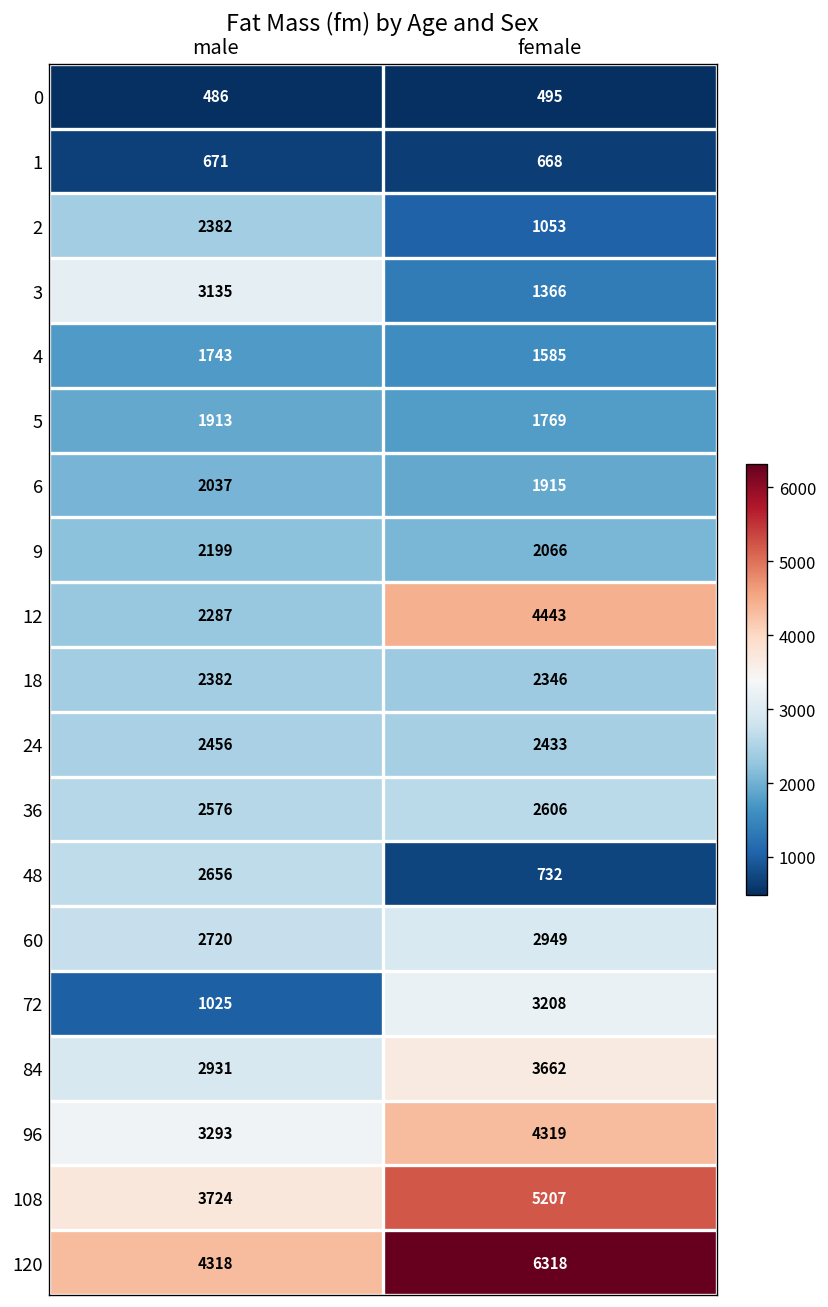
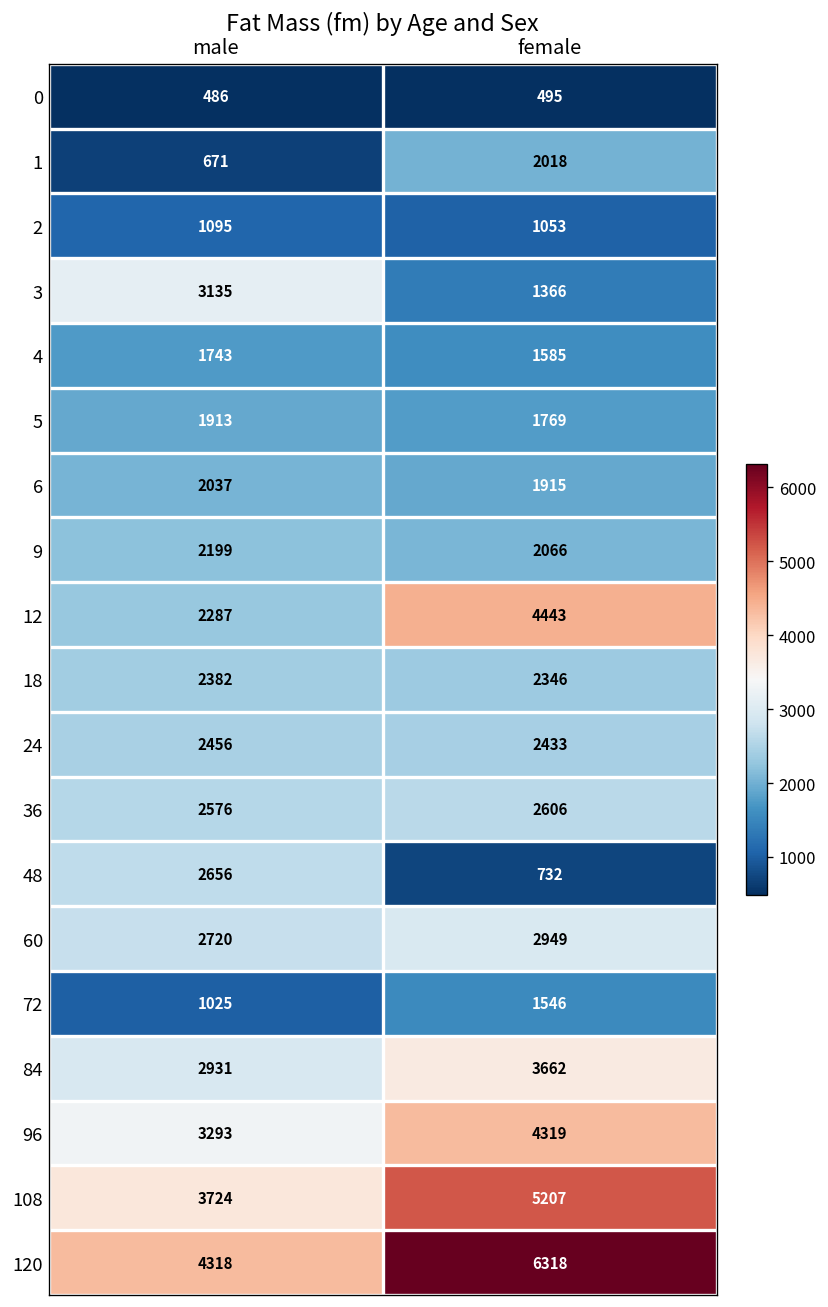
  {
    "0": {
      "male": 486,
      "female": 495
    },
    "1": {
      "male": 671,
-     "female": 668
+     "female": 2018
    },
    "2": {
-     "male": 2382,
+     "male": 1095,
      "female": 1053
    },
    "3": {
      "male": 3135,
      "female": 1366
    },
    "4": {
      "male": 1743,
      "female": 1585
    },
    "5": {
      "male": 1913,
      "female": 1769
    },
    "6": {
      "male": 2037,
      "female": 1915
    },
    "9": {
      "male": 2199,
      "female": 2066
    },
    "12": {
      "male": 2287,
      "female": 4443
    },
    "18": {
      "male": 2382,
      "female": 2346
    },
    "24": {
      "male": 2456,
      "female": 2433
    },
    "36": {
      "male": 2576,
      "female": 2606
    },
    "48": {
      "male": 2656,
      "female": 732
    },
    "60": {
      "male": 2720,
      "female": 2949
    },
    "72": {
      "male": 1025,
-     "female": 3208
+     "female": 1546
    },
    "84": {
      "male": 2931,
      "female": 3662
    },
    "96": {
      "male": 3293,
      "female": 4319
    },
    "108": {
      "male": 3724,
      "female": 5207
    },
    "120": {
      "male": 4318,
      "female": 6318
    }
  }
